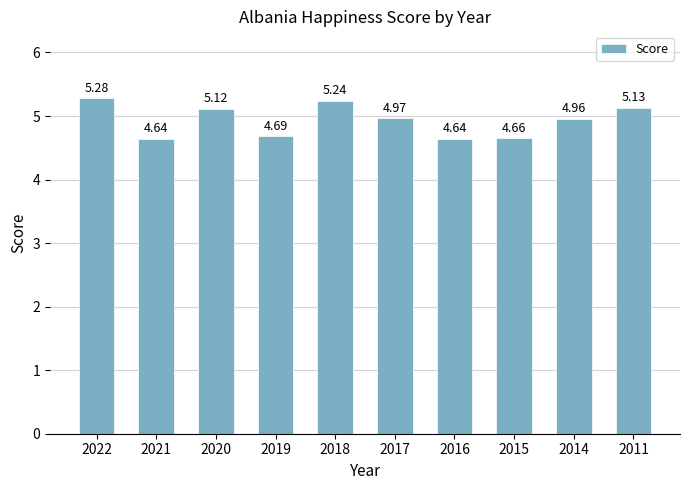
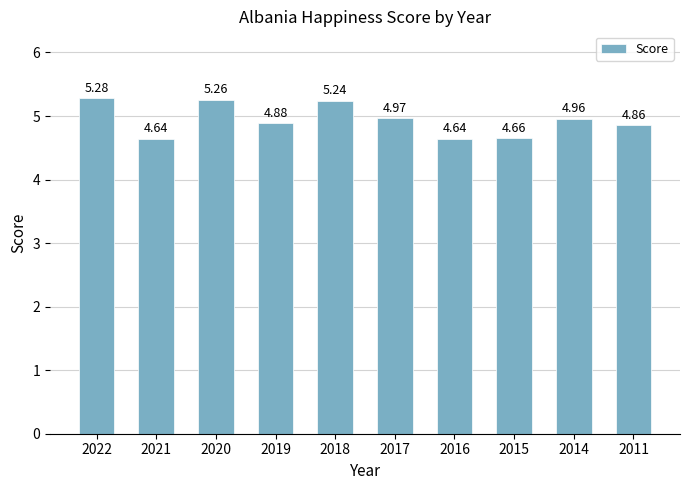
  {
    "2022": 5.28,
    "2021": 4.64,
-   "2020": 5.12,
-   "2019": 4.69,
+   "2020": 5.26,
+   "2019": 4.88,
    "2018": 5.24,
    "2017": 4.97,
    "2016": 4.64,
    "2015": 4.66,
    "2014": 4.96,
-   "2011": 5.13
+   "2011": 4.86
  }
